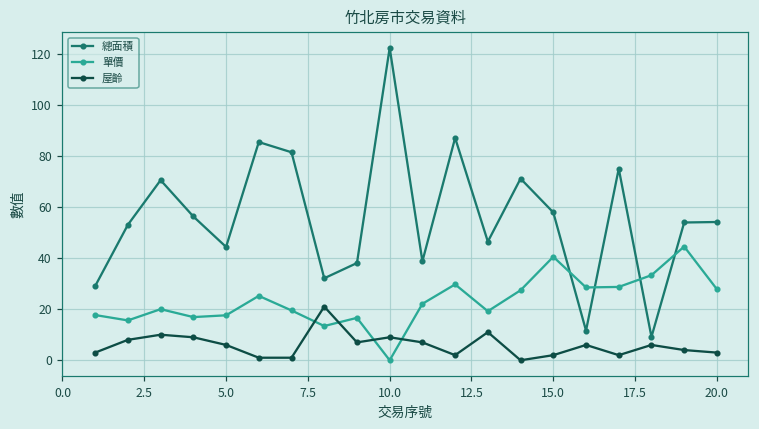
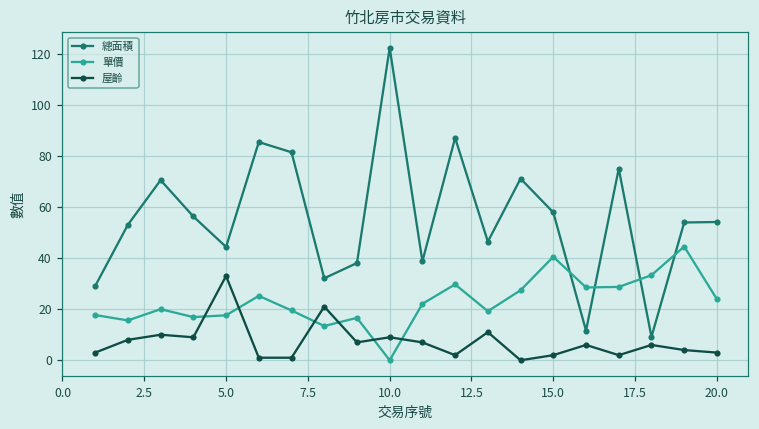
  {
    "總面積": {
      "5.0": 44,
      "10.0": 122,
      "15.0": 58,
      "20.0": 54
    },
    "單價": {
      "5.0": 18,
      "10.0": 0,
      "15.0": 41,
-     "20.0": 28
+     "20.0": 24
    },
    "屋齡": {
-     "5.0": 6,
+     "5.0": 33,
      "10.0": 9,
      "15.0": 2,
      "20.0": 3
    }
  }
